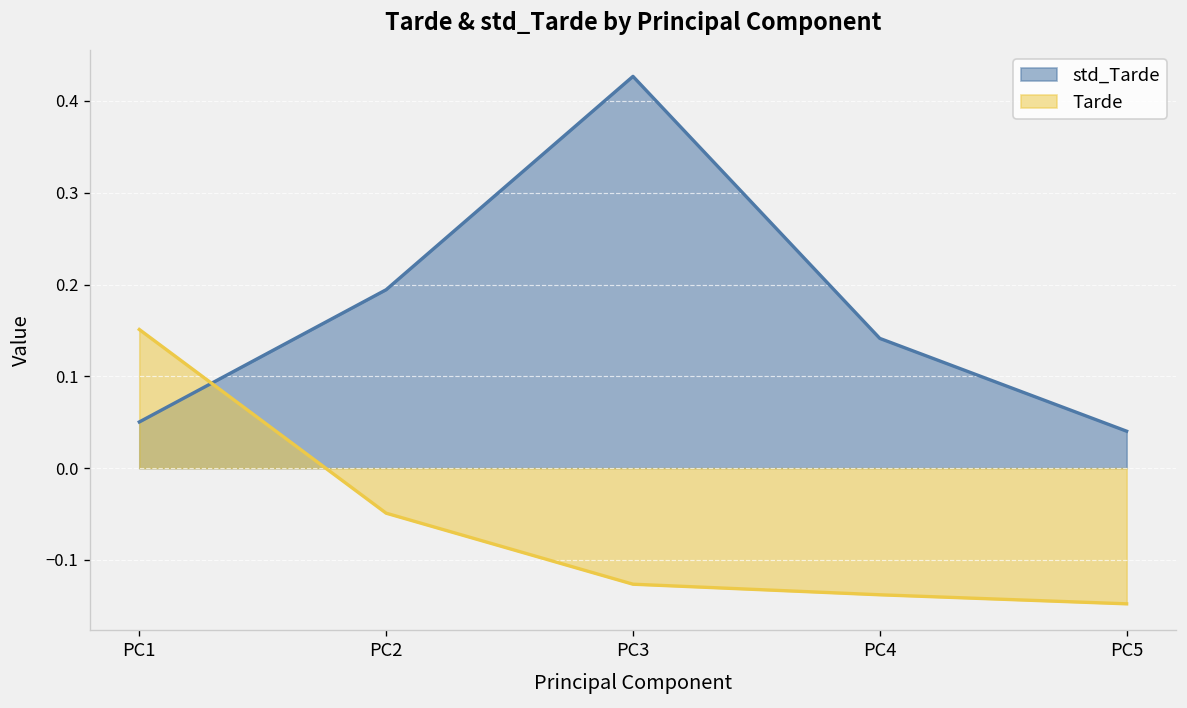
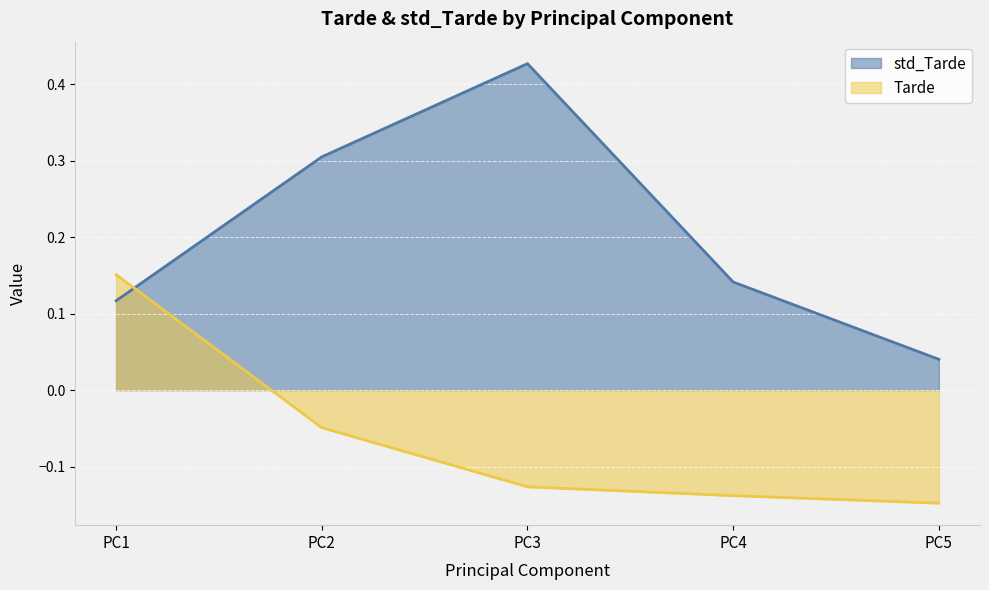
  {
    "std_Tarde": {
-     "PC1": 0.05,
-     "PC2": 0.19,
+     "PC1": 0.12,
+     "PC2": 0.30,
      "PC3": 0.43,
      "PC4": 0.14,
      "PC5": 0.04
    }
  }
